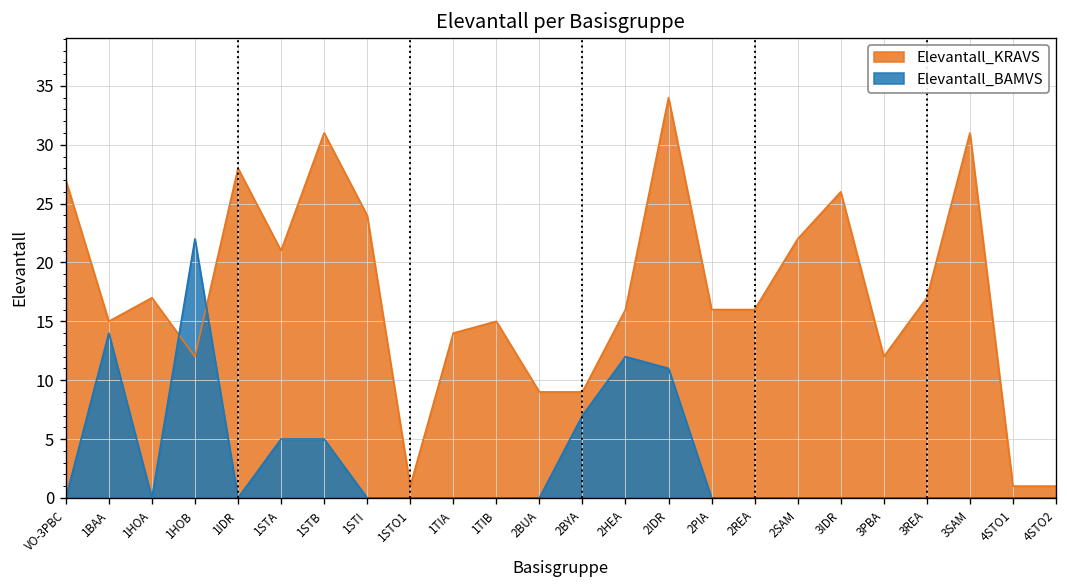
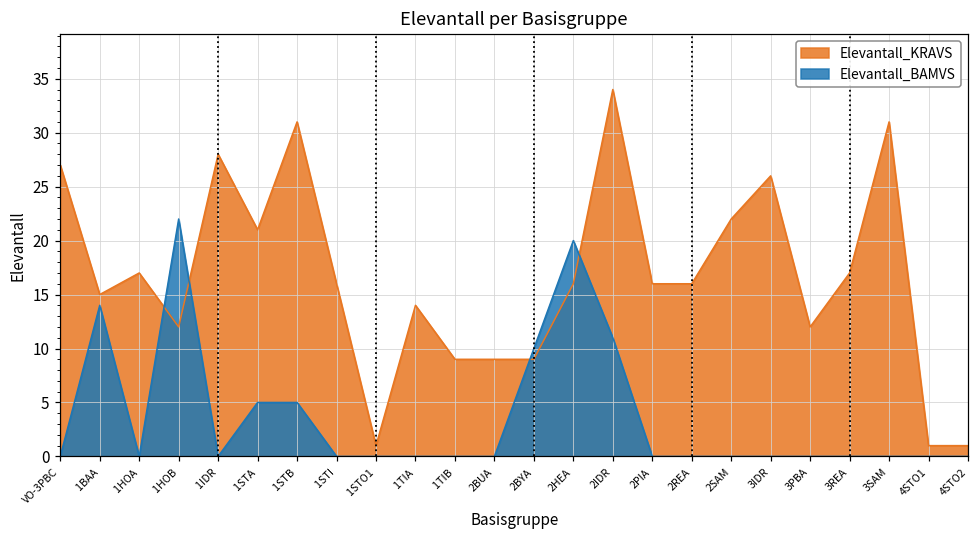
  {
    "Elevantall_KRAVS": {
      "VO-3PBC": 27,
      "1BAA": 15,
      "1HOA": 17,
      "1HOB": 12,
      "1IDR": 28,
      "1STA": 21,
      "1STB": 31,
-     "1STI": 24,
+     "1STI": 16,
      "1STO1": 1,
      "1TIA": 14,
-     "1TIB": 15,
+     "1TIB": 9,
      "2BUA": 9,
      "2BYA": 9,
      "2HEA": 16,
      "2IDR": 34,
      "2PIA": 16,
      "2REA": 16,
      "2SAM": 22,
      "3IDR": 26,
      "3PBA": 12,
      "3REA": 17,
      "3SAM": 31,
      "4STO1": 1,
      "4STO2": 1
    },
    "Elevantall_BAMVS": {
      "VO-3PBC": 0,
      "1BAA": 14,
      "1HOA": 0,
      "1HOB": 22,
      "1IDR": 0,
      "1STA": 5,
      "1STB": 5,
      "1STI": 0,
      "1STO1": 0,
      "1TIA": 0,
      "1TIB": 0,
      "2BUA": 0,
-     "2BYA": 7,
-     "2HEA": 12,
+     "2BYA": 10,
+     "2HEA": 20,
      "2IDR": 11,
      "2PIA": 0,
      "2REA": 0,
      "2SAM": 0,
      "3IDR": 0,
      "3PBA": 0,
      "3REA": 0,
      "3SAM": 0,
      "4STO1": 0,
      "4STO2": 0
    }
  }
